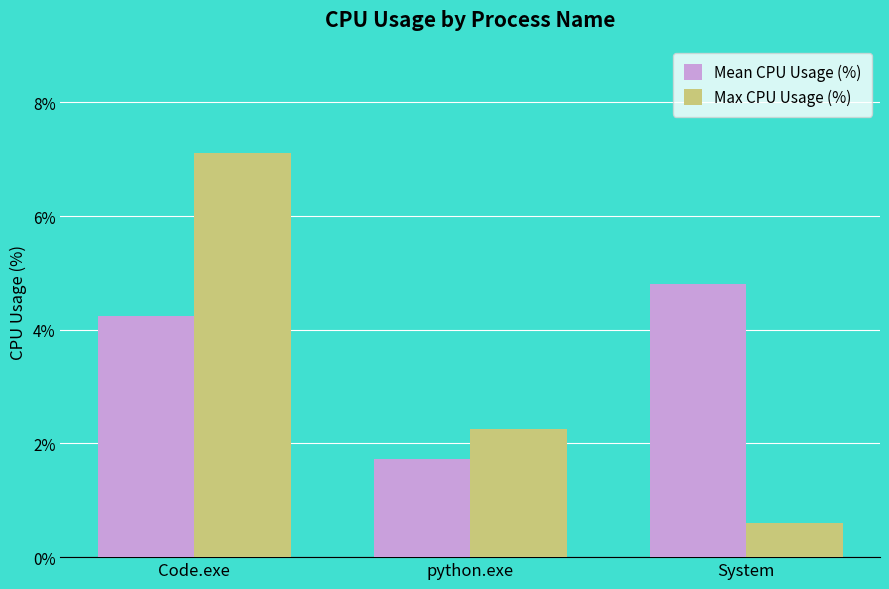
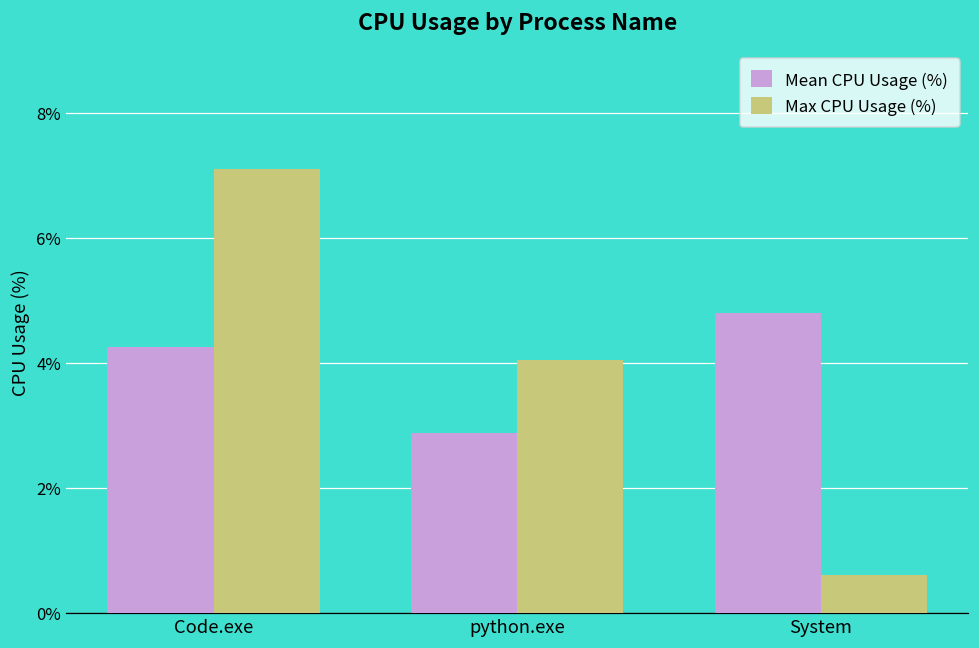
  {
    "Mean CPU Usage (%)": {
      "Code.exe": "4.3%",
-     "python.exe": "1.7%",
+     "python.exe": "2.9%",
      "System": "4.8%"
    },
    "Max CPU Usage (%)": {
      "Code.exe": "7.1%",
-     "python.exe": "2.3%",
+     "python.exe": "4.0%",
      "System": "0.6%"
    }
  }
